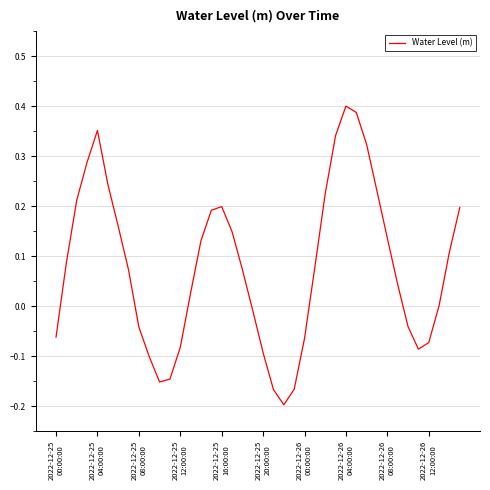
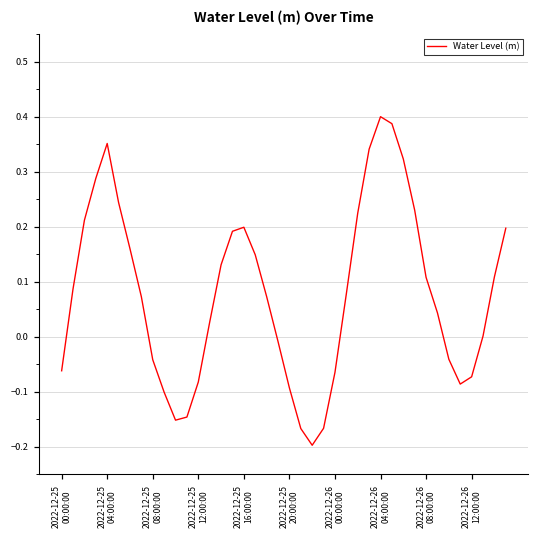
  {
    "2022-12-25 00:00:00": -0.06,
    "2022-12-25 04:00:00": 0.35,
    "2022-12-25 08:00:00": -0.04,
    "2022-12-25 12:00:00": -0.08,
    "2022-12-25 16:00:00": 0.20,
    "2022-12-25 20:00:00": -0.09,
    "2022-12-26 00:00:00": -0.06,
    "2022-12-26 04:00:00": 0.40,
-   "2022-12-26 08:00:00": 0.14,
+   "2022-12-26 08:00:00": 0.11,
    "2022-12-26 12:00:00": -0.07
  }
